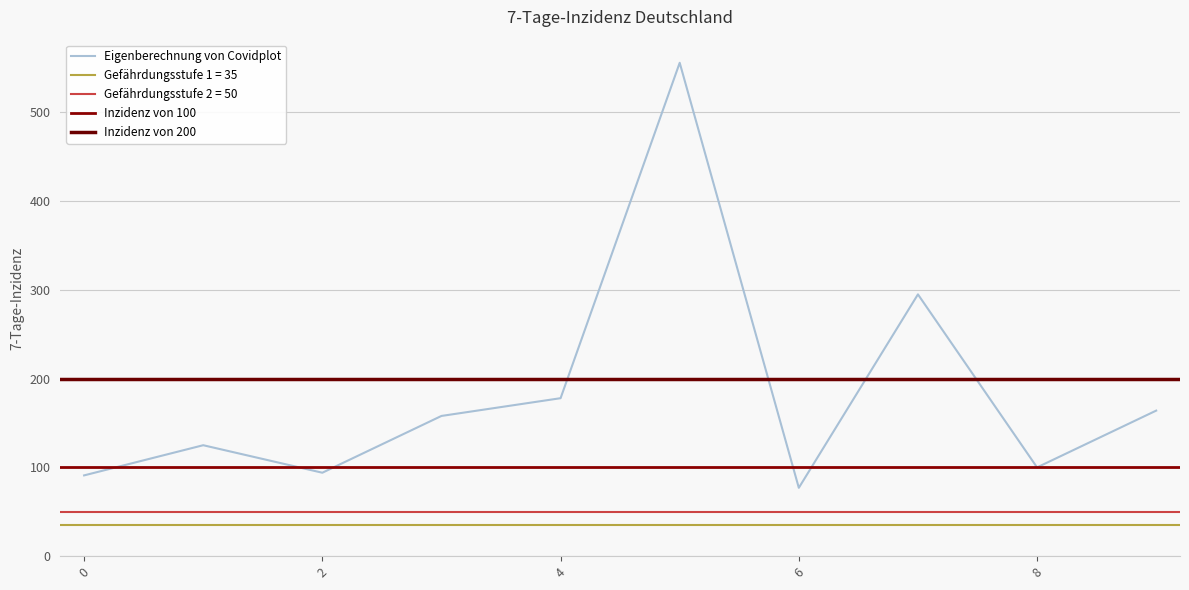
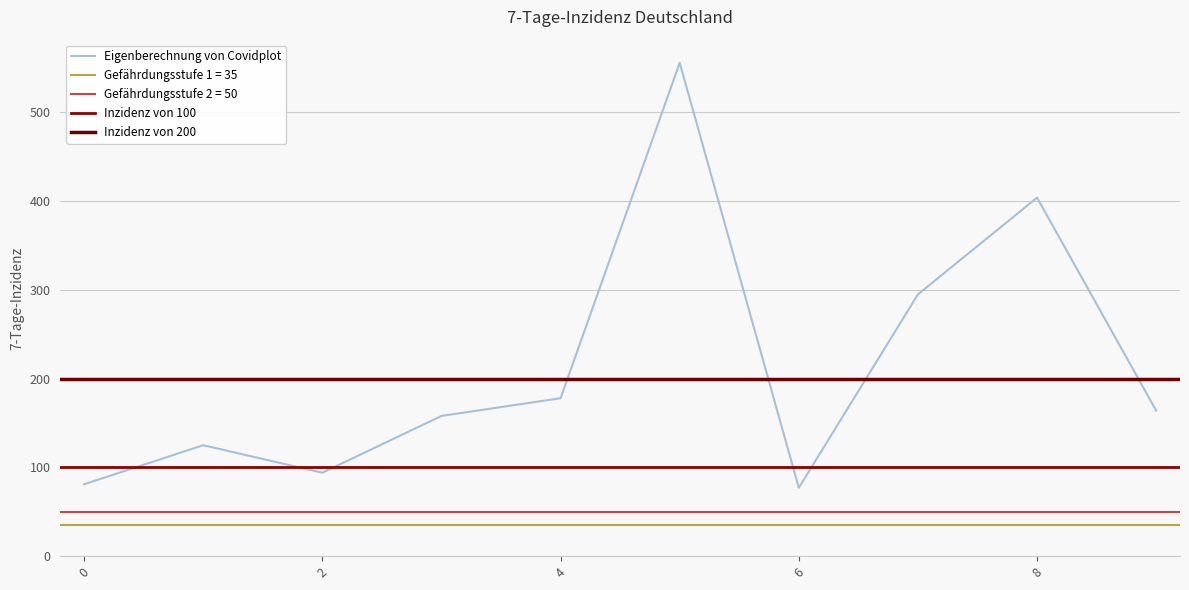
  {
-   "0": 90,
+   "0": 80,
    "2": 90,
    "4": 180,
    "6": 80,
-   "8": 100
+   "8": 400
  }
